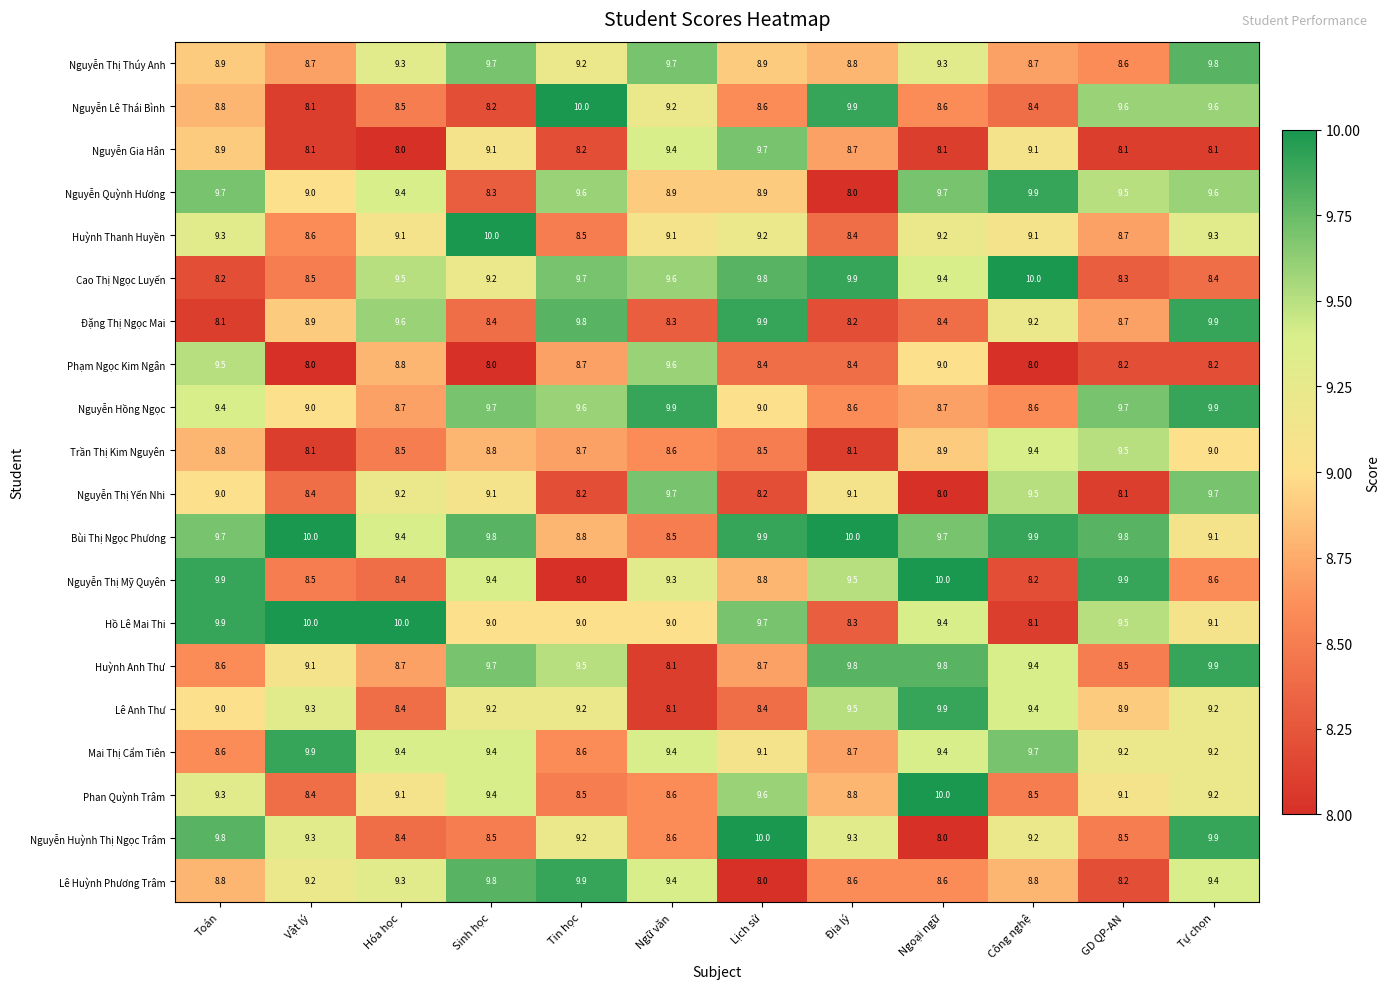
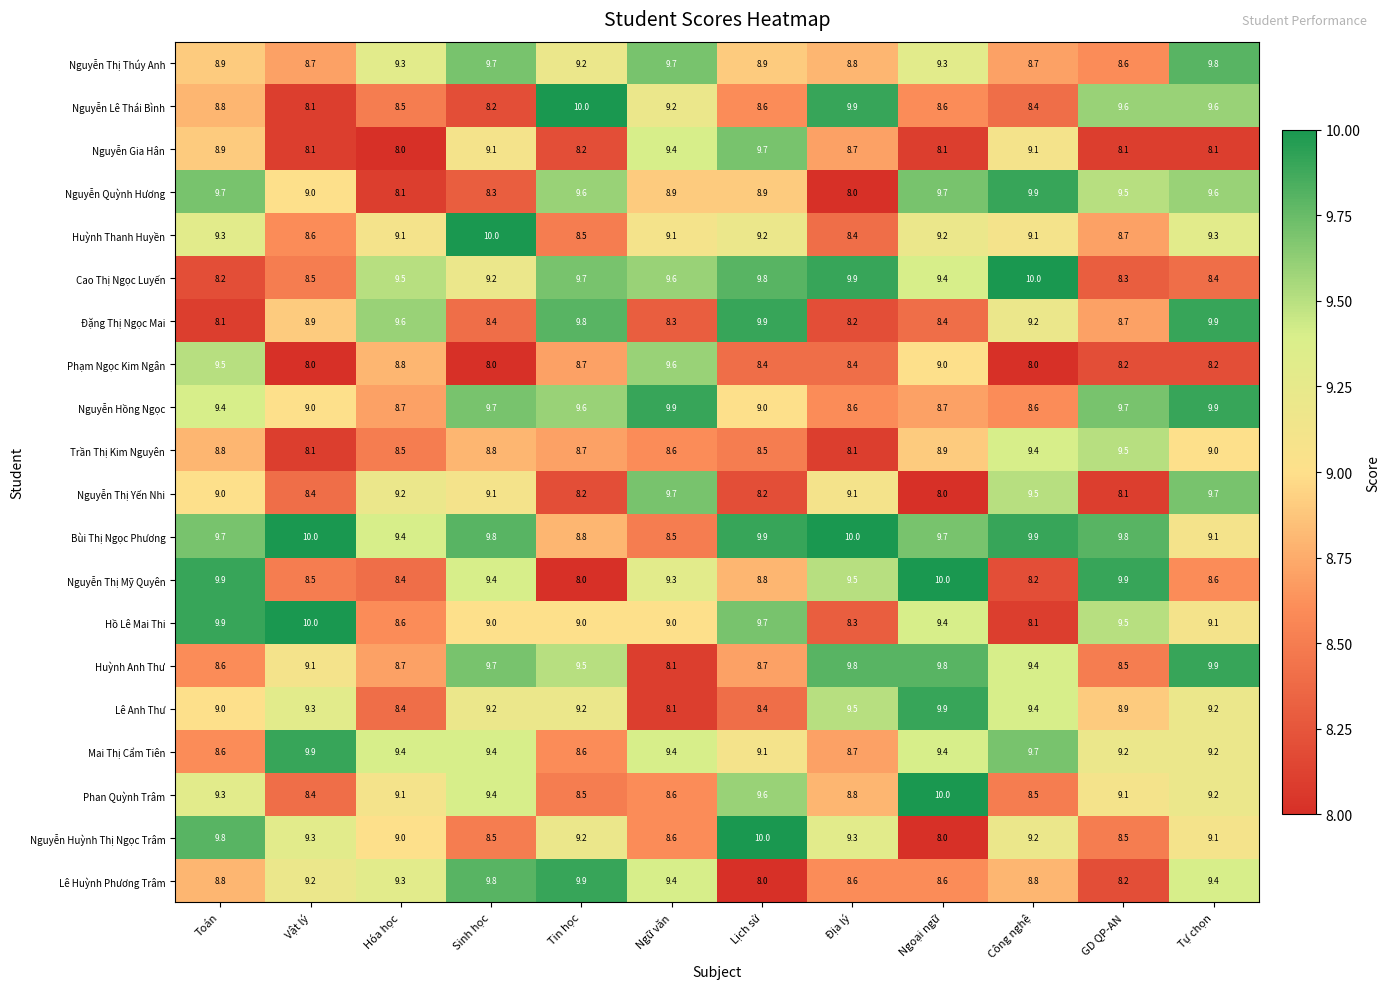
  {
    "Nguyễn Quỳnh Hương": {
      "Toán": 9.7,
      "Vật lý": 9.0,
-     "Hóa học": 9.4,
+     "Hóa học": 8.1,
      "Sinh học": 8.3,
      "Tin học": 9.6,
      "Ngữ văn": 8.9,
      "Lịch sử": 8.9,
      "Địa lý": 8.0,
      "Ngoại ngữ": 9.7,
      "Công nghệ": 9.9,
      "GD QP-AN": 9.5,
      "Tự chọn": 9.6
    },
    "Hồ Lê Mai Thi": {
      "Toán": 9.9,
      "Vật lý": 10.0,
-     "Hóa học": 10.0,
+     "Hóa học": 8.6,
      "Sinh học": 9.0,
      "Tin học": 9.0,
      "Ngữ văn": 9.0,
      "Lịch sử": 9.7,
      "Địa lý": 8.3,
      "Ngoại ngữ": 9.4,
      "Công nghệ": 8.1,
      "GD QP-AN": 9.5,
      "Tự chọn": 9.1
    },
    "Nguyễn Huỳnh Thị Ngọc Trâm": {
      "Toán": 9.8,
      "Vật lý": 9.3,
-     "Hóa học": 8.4,
+     "Hóa học": 9.0,
      "Sinh học": 8.5,
      "Tin học": 9.2,
      "Ngữ văn": 8.6,
      "Lịch sử": 10.0,
      "Địa lý": 9.3,
      "Ngoại ngữ": 8.0,
      "Công nghệ": 9.2,
      "GD QP-AN": 8.5,
-     "Tự chọn": 9.9
+     "Tự chọn": 9.1
    }
  }
